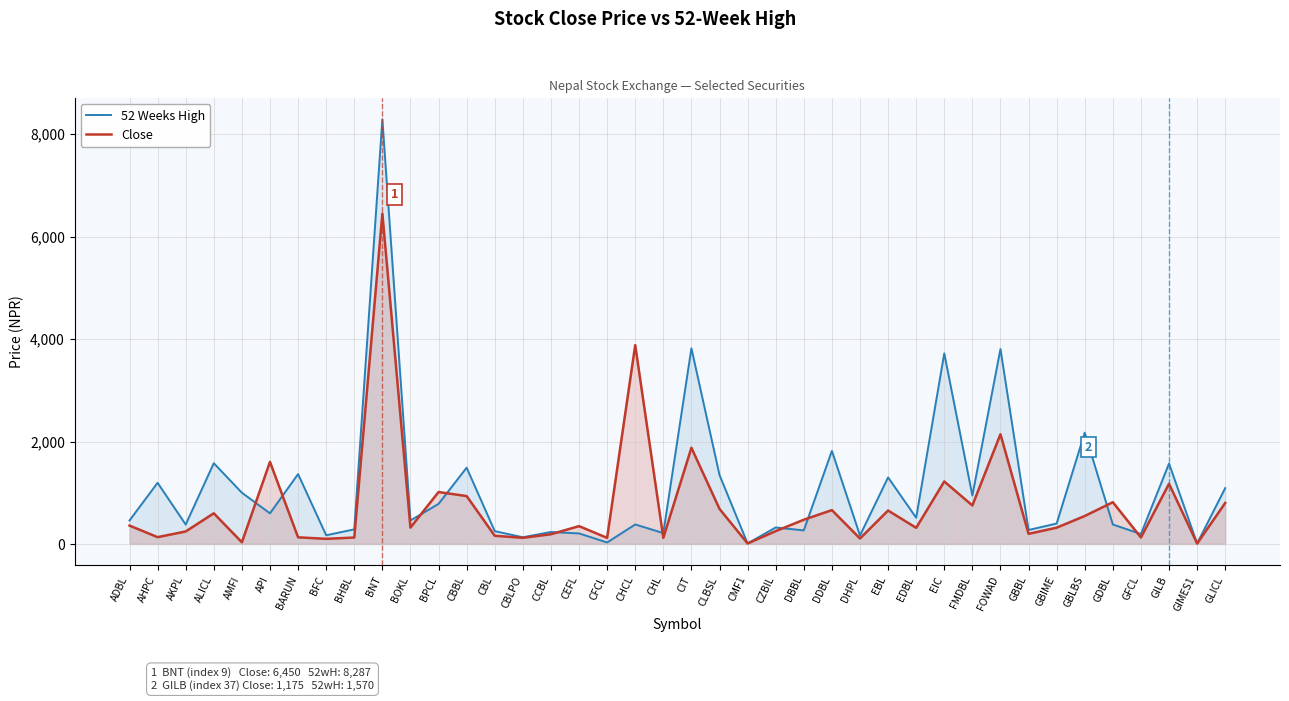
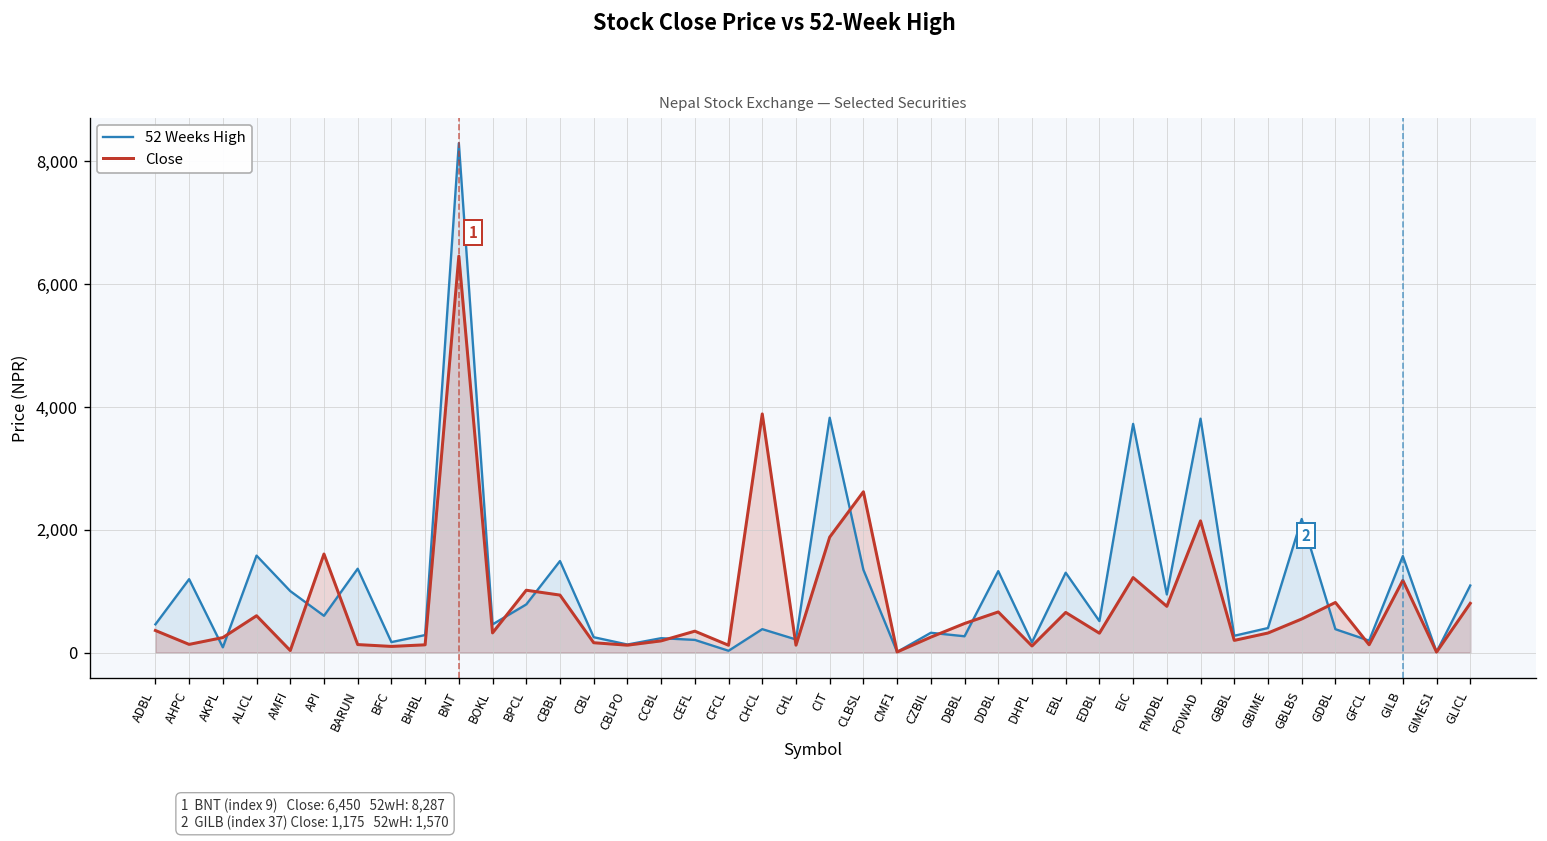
  {
    "52 Weeks High": {
      "ADBL": "500",
      "AHPC": "1,200",
-     "AKPL": "400",
+     "AKPL": "100",
      "ALICL": "1,600",
      "AMFI": "1,000",
      "API": "600",
      "BARUN": "1,400",
      "BFC": "200",
      "BHBL": "300",
      "BNT": "8,300",
      "BOKL": "500",
      "BPCL": "800",
      "CBBL": "1,500",
      "CBL": "300",
      "CEFL": "200",
      "CFCL": "0",
      "CHCL": "400",
      "CHL": "200",
      "CIT": "3,800",
      "CLBSL": "1,300",
      "CZBIL": "300",
      "DBBL": "300",
-     "DDBL": "1,800",
+     "DDBL": "1,300",
      "DHPL": "200",
      "EBL": "1,300",
      "EDBL": "500",
      "EIC": "3,700",
      "FMDBL": "900",
      "FOWAD": "3,800",
      "GBBL": "300",
      "GBIME": "400",
      "GDBL": "400",
      "GFCL": "200",
      "GILB": "1,600",
      "GLICL": "1,100"
    },
    "Close": {
      "ADBL": "400",
      "AHPC": "100",
      "AKPL": "200",
      "ALICL": "600",
      "AMFI": "0",
      "API": "1,600",
      "BARUN": "100",
      "BFC": "100",
      "BHBL": "100",
      "BOKL": "300",
      "BPCL": "1,000",
      "CBBL": "900",
      "CBL": "200",
      "CEFL": "300",
      "CFCL": "100",
      "CHCL": "3,900",
      "CHL": "100",
      "CIT": "1,900",
-     "CLBSL": "700",
+     "CLBSL": "2,600",
      "CZBIL": "300",
      "DBBL": "500",
      "DDBL": "700",
      "DHPL": "100",
      "EBL": "700",
      "EDBL": "300",
      "EIC": "1,200",
      "FMDBL": "800",
      "FOWAD": "2,100",
      "GBBL": "200",
      "GBIME": "300",
      "GBLBS": "500",
      "GDBL": "800",
      "GFCL": "100",
      "GILB": "1,200",
      "GLICL": "800"
    }
  }
